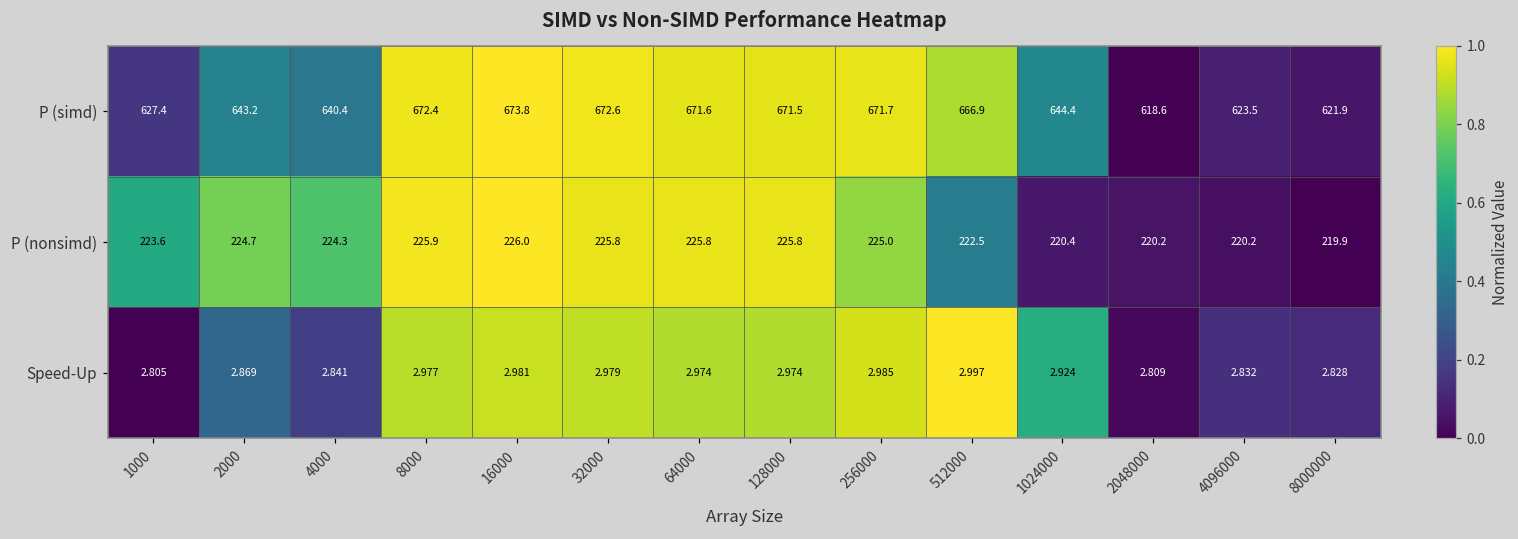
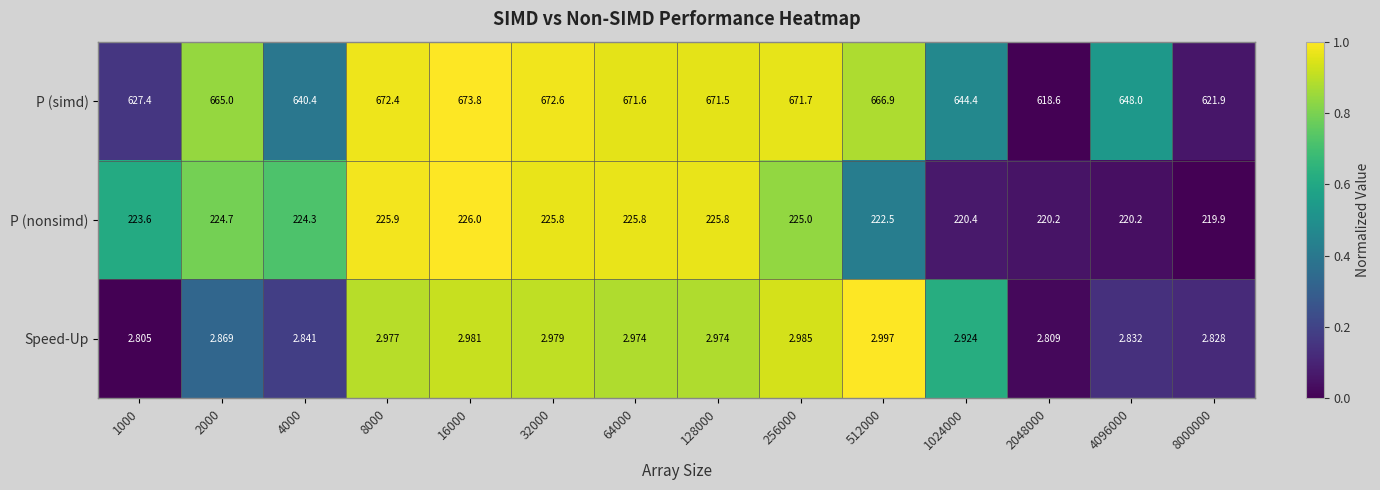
  {
    "P (simd)": {
      "1000": 627.4,
-     "2000": 643.2,
+     "2000": 665.0,
      "4000": 640.4,
      "8000": 672.4,
      "16000": 673.8,
      "32000": 672.6,
      "64000": 671.6,
      "128000": 671.5,
      "256000": 671.7,
      "512000": 666.9,
      "1024000": 644.4,
      "2048000": 618.6,
-     "4096000": 623.5,
+     "4096000": 648.0,
      "8000000": 621.9
    },
    "P (nonsimd)": {
      "1000": 223.6,
      "2000": 224.7,
      "4000": 224.3,
      "8000": 225.9,
      "16000": 226.0,
      "32000": 225.8,
      "64000": 225.8,
      "128000": 225.8,
      "256000": 225.0,
      "512000": 222.5,
      "1024000": 220.4,
      "2048000": 220.2,
      "4096000": 220.2,
      "8000000": 219.9
    },
    "Speed-Up": {
      "1000": 2.805,
      "2000": 2.869,
      "4000": 2.841,
      "8000": 2.977,
      "16000": 2.981,
      "32000": 2.979,
      "64000": 2.974,
      "128000": 2.974,
      "256000": 2.985,
      "512000": 2.997,
      "1024000": 2.924,
      "2048000": 2.809,
      "4096000": 2.832,
      "8000000": 2.828
    }
  }
